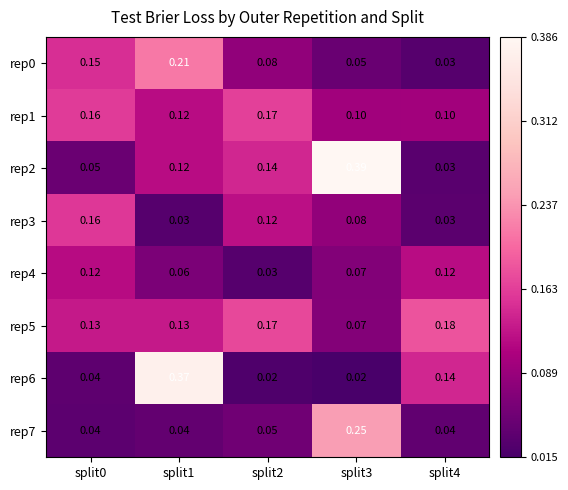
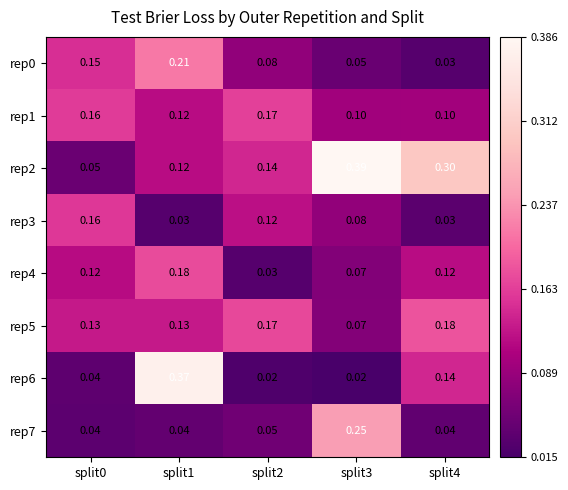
  {
    "rep0": {
      "split0": 0.15,
      "split1": 0.21,
      "split2": 0.08,
      "split3": 0.05,
      "split4": 0.03
    },
    "rep1": {
      "split0": 0.16,
      "split1": 0.12,
      "split2": 0.17,
      "split3": 0.10,
      "split4": 0.10
    },
    "rep2": {
      "split0": 0.05,
      "split1": 0.12,
      "split2": 0.14,
-     "split4": 0.03
+     "split4": 0.30
    },
    "rep3": {
      "split0": 0.16,
      "split1": 0.03,
      "split2": 0.12,
      "split3": 0.08,
      "split4": 0.03
    },
    "rep4": {
      "split0": 0.12,
-     "split1": 0.06,
+     "split1": 0.18,
      "split2": 0.03,
      "split3": 0.07,
      "split4": 0.12
    },
    "rep5": {
      "split0": 0.13,
      "split1": 0.13,
      "split2": 0.17,
      "split3": 0.07,
      "split4": 0.18
    },
    "rep6": {
      "split0": 0.04,
      "split2": 0.02,
      "split3": 0.02,
      "split4": 0.14
    },
    "rep7": {
      "split0": 0.04,
      "split1": 0.04,
      "split2": 0.05,
      "split3": 0.25,
      "split4": 0.04
    }
  }
